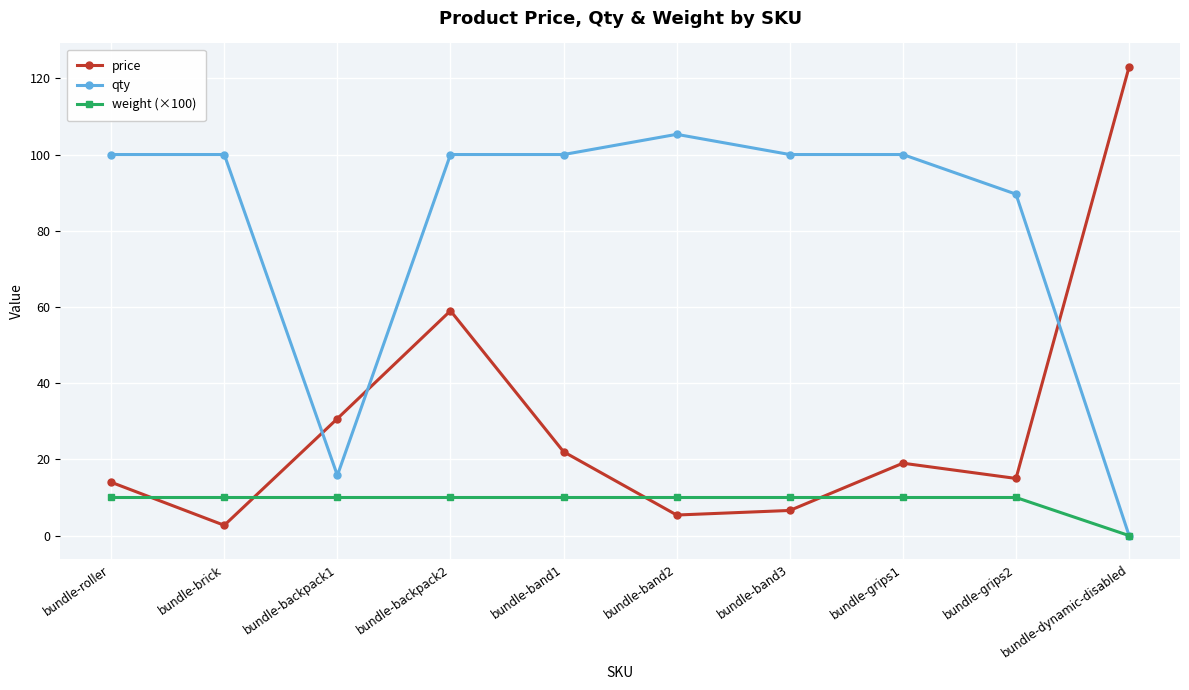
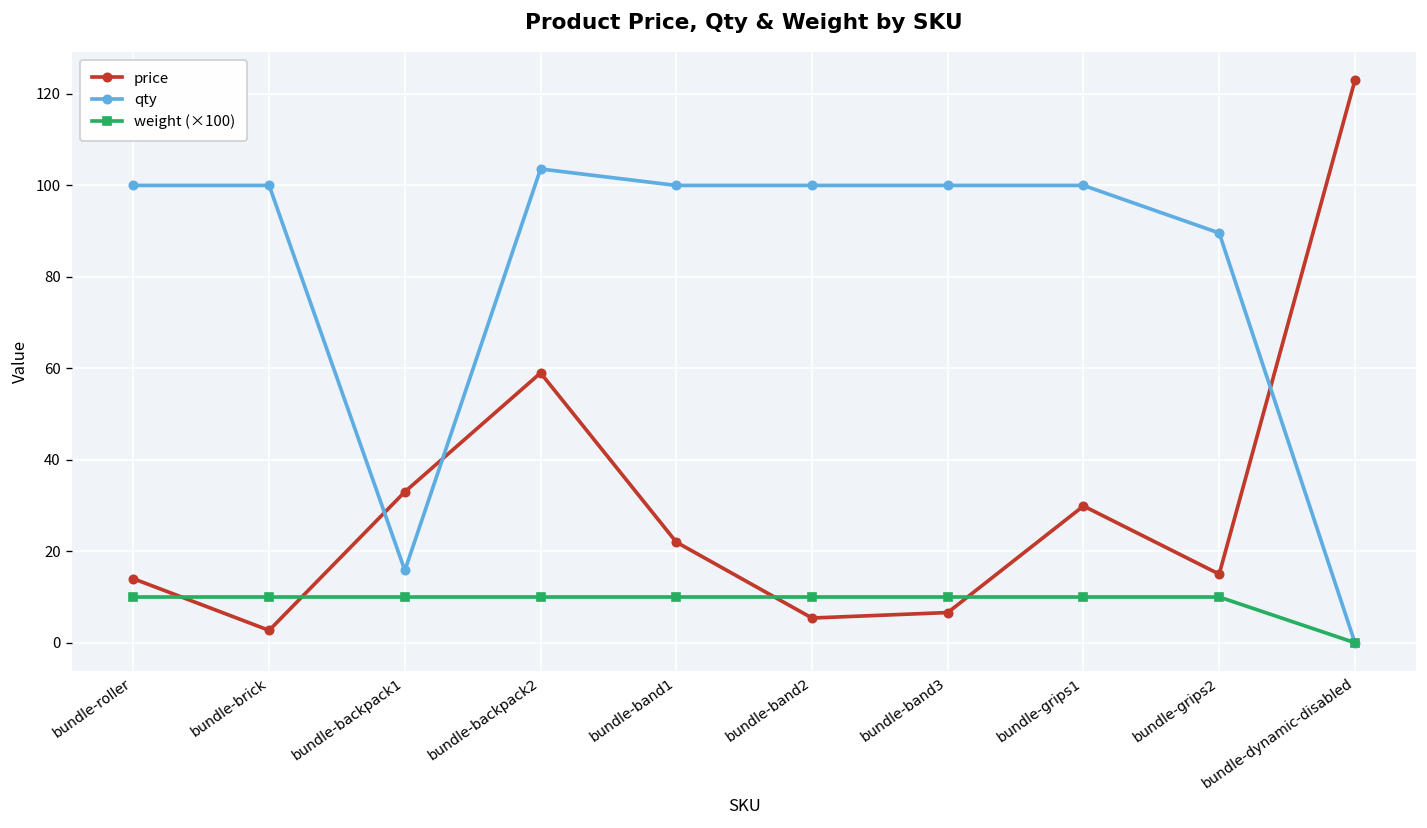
  {
    "price": {
      "bundle-roller": 14,
      "bundle-brick": 3,
-     "bundle-backpack1": 31,
+     "bundle-backpack1": 33,
      "bundle-backpack2": 59,
      "bundle-band1": 22,
      "bundle-band2": 5,
      "bundle-band3": 7,
-     "bundle-grips1": 19,
+     "bundle-grips1": 30,
      "bundle-grips2": 15,
      "bundle-dynamic-disabled": 123
    },
    "qty": {
      "bundle-roller": 100,
      "bundle-brick": 100,
      "bundle-backpack1": 16,
-     "bundle-backpack2": 100,
+     "bundle-backpack2": 104,
      "bundle-band1": 100,
-     "bundle-band2": 105,
+     "bundle-band2": 100,
      "bundle-band3": 100,
      "bundle-grips1": 100,
      "bundle-grips2": 90
    },
    "weight (×100)": {
      "bundle-roller": 10,
      "bundle-brick": 10,
      "bundle-backpack1": 10,
      "bundle-backpack2": 10,
      "bundle-band1": 10,
      "bundle-band2": 10,
      "bundle-band3": 10,
      "bundle-grips1": 10,
      "bundle-grips2": 10
    }
  }
